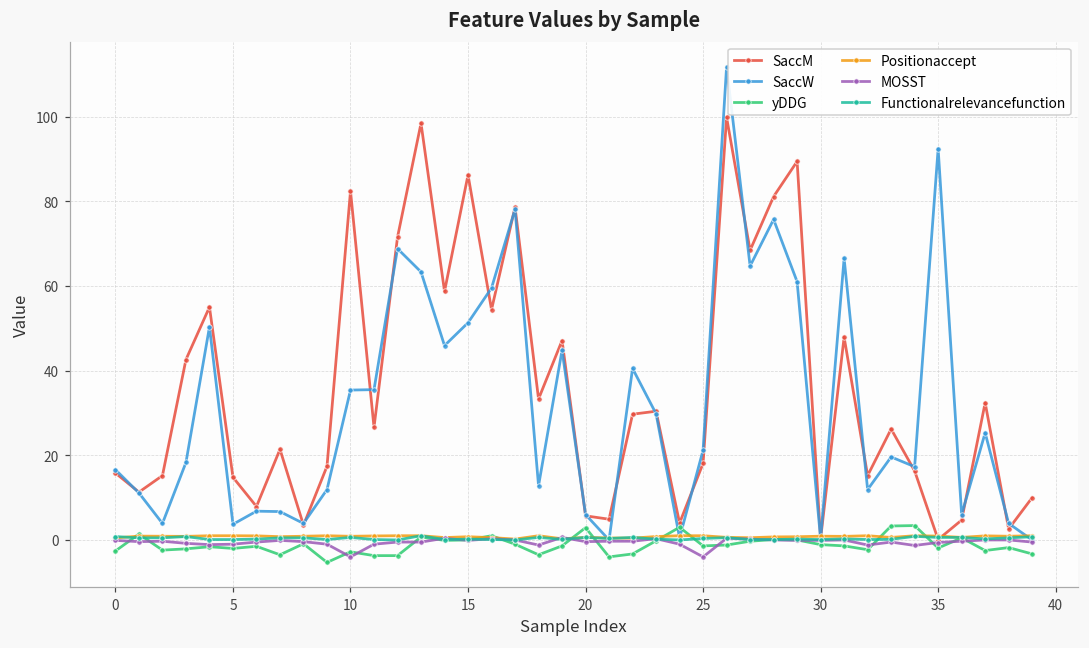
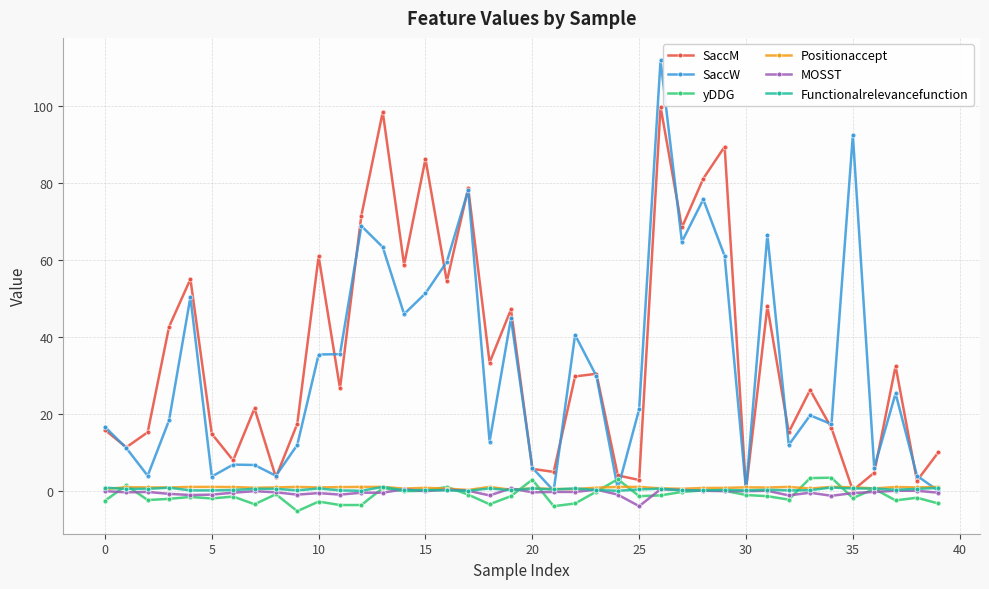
  {
    "SaccM": {
      "0": 16,
      "5": 15,
-     "10": 82,
+     "10": 61,
      "15": 86,
-     "25": 18
+     "25": 3
    },
    "SaccW": {
      "0": 17,
      "5": 4,
      "10": 35,
      "15": 51,
      "25": 21,
      "35": 92
    },
    "Positionaccept": {
      "5": 1
    },
    "MOSST": {
      "5": -1,
-     "10": -4,
+     "10": -1,
      "20": 0,
      "25": -4,
      "35": -1
    }
  }
